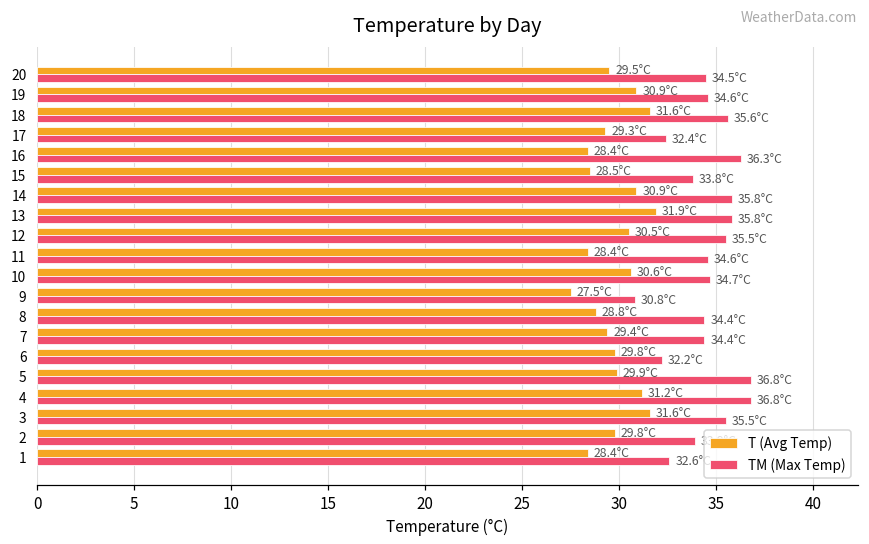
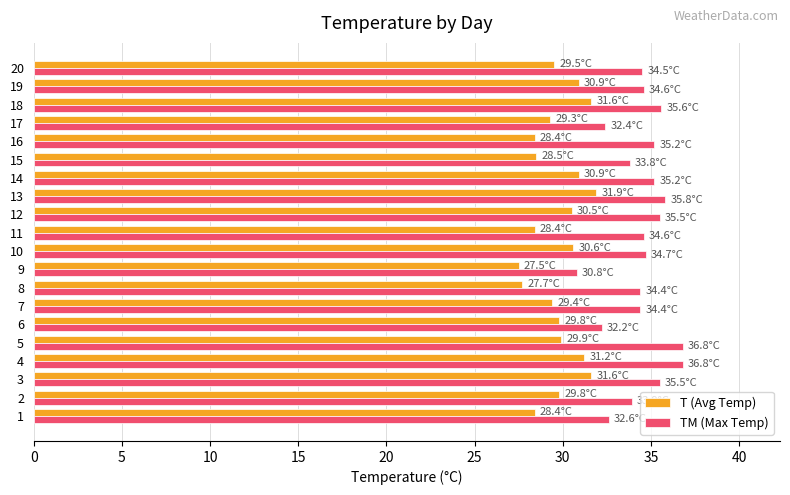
  {
    "T (Avg Temp)": {
      "20": "29.5°C",
      "19": "30.9°C",
      "18": "31.6°C",
      "17": "29.3°C",
      "16": "28.4°C",
      "15": "28.5°C",
      "14": "30.9°C",
      "13": "31.9°C",
      "12": "30.5°C",
      "11": "28.4°C",
      "10": "30.6°C",
      "9": "27.5°C",
-     "8": "28.8°C",
+     "8": "27.7°C",
      "7": "29.4°C",
      "6": "29.8°C",
      "5": "29.9°C",
      "4": "31.2°C",
      "3": "31.6°C",
      "2": "29.8°C",
      "1": "28.4°C"
    },
    "TM (Max Temp)": {
      "20": "34.5°C",
      "19": "34.6°C",
      "18": "35.6°C",
      "17": "32.4°C",
-     "16": "36.3°C",
+     "16": "35.2°C",
      "15": "33.8°C",
-     "14": "35.8°C",
+     "14": "35.2°C",
      "13": "35.8°C",
      "12": "35.5°C",
      "11": "34.6°C",
      "10": "34.7°C",
      "9": "30.8°C",
      "8": "34.4°C",
      "7": "34.4°C",
      "6": "32.2°C",
      "5": "36.8°C",
      "4": "36.8°C",
      "3": "35.5°C"
    }
  }
